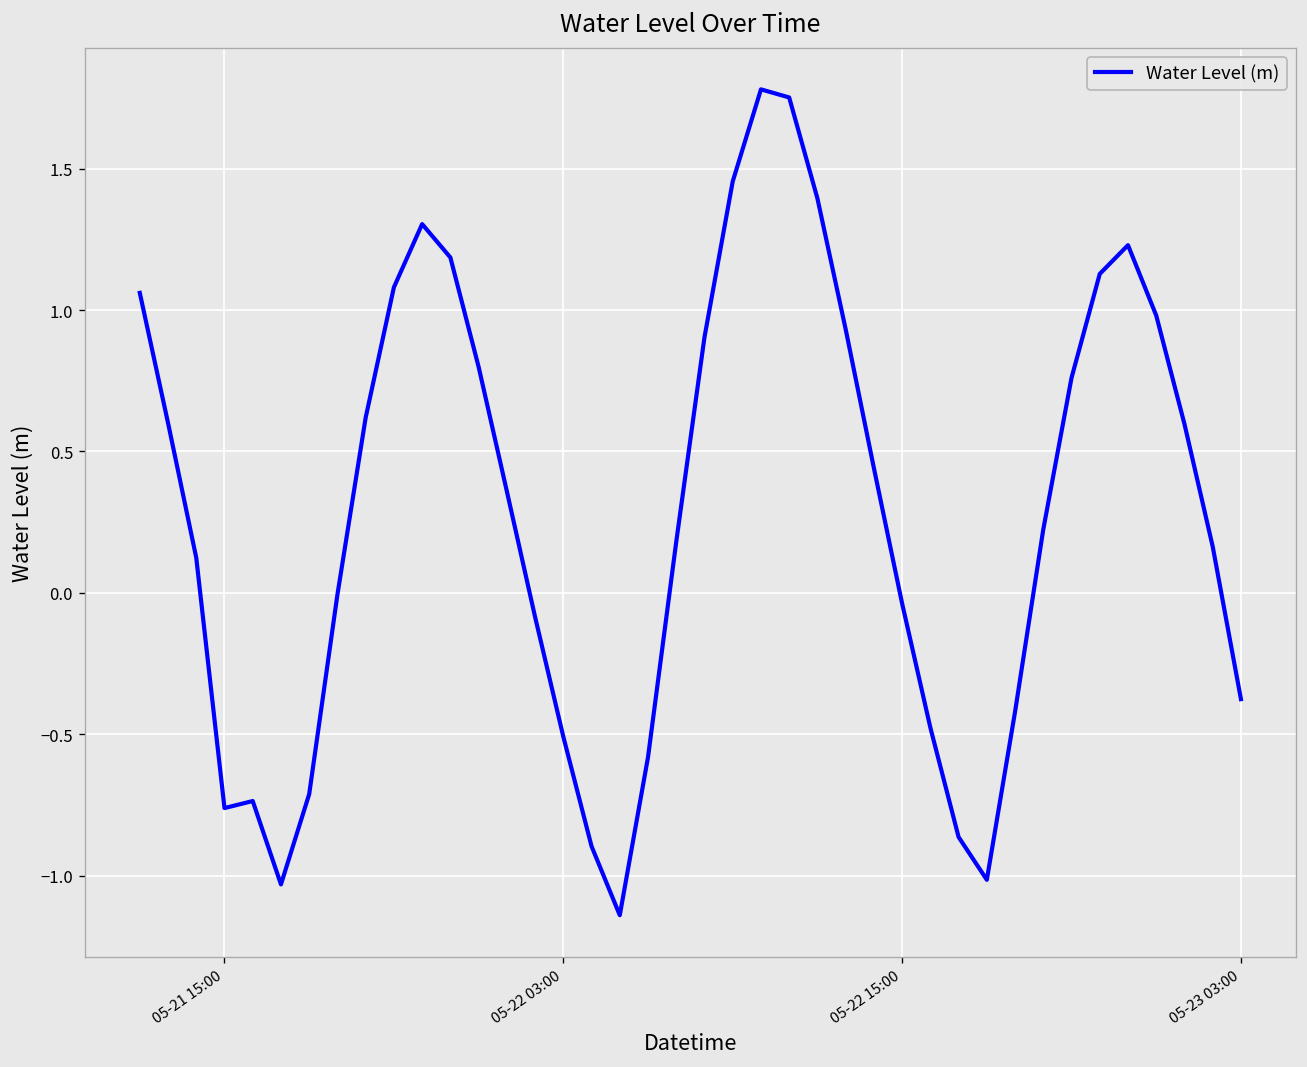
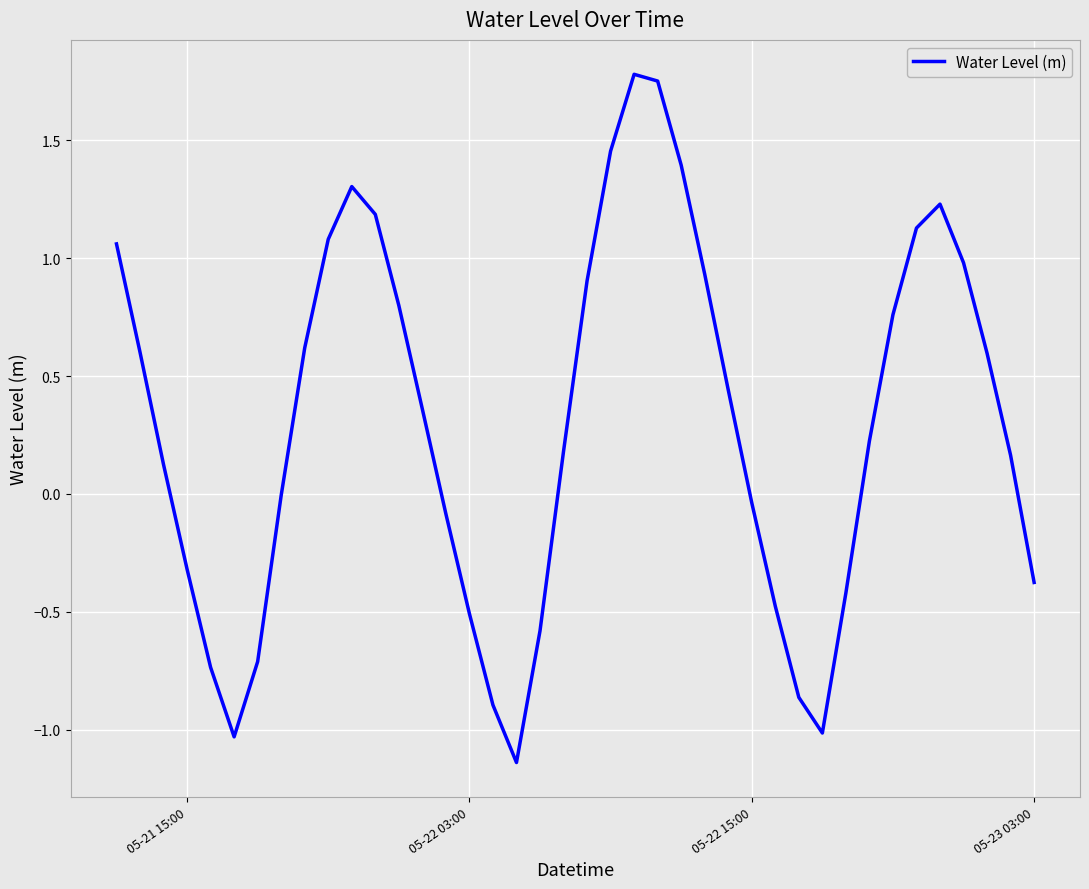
  {
-   "05-21 15:00": -0.76,
+   "05-21 15:00": -0.32,
    "05-22 03:00": -0.51,
    "05-22 15:00": -0.04,
    "05-23 03:00": -0.38
  }
